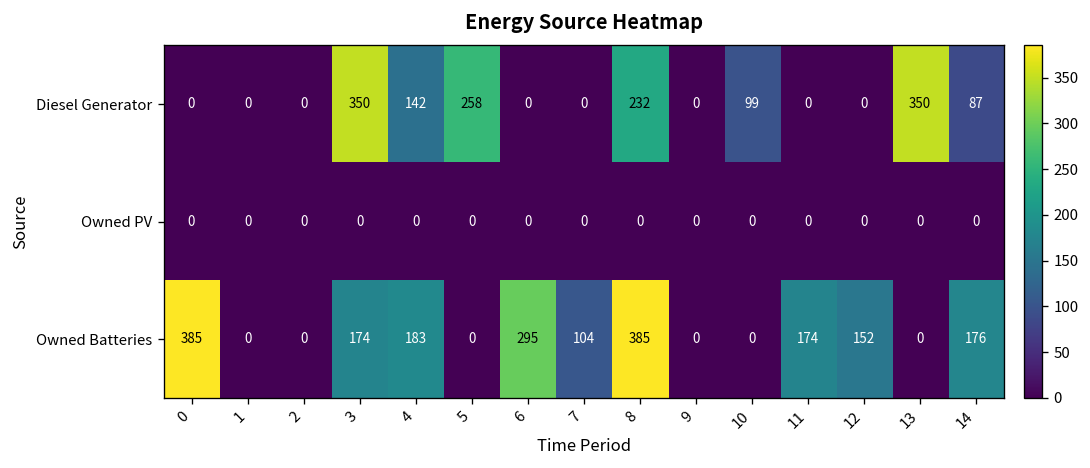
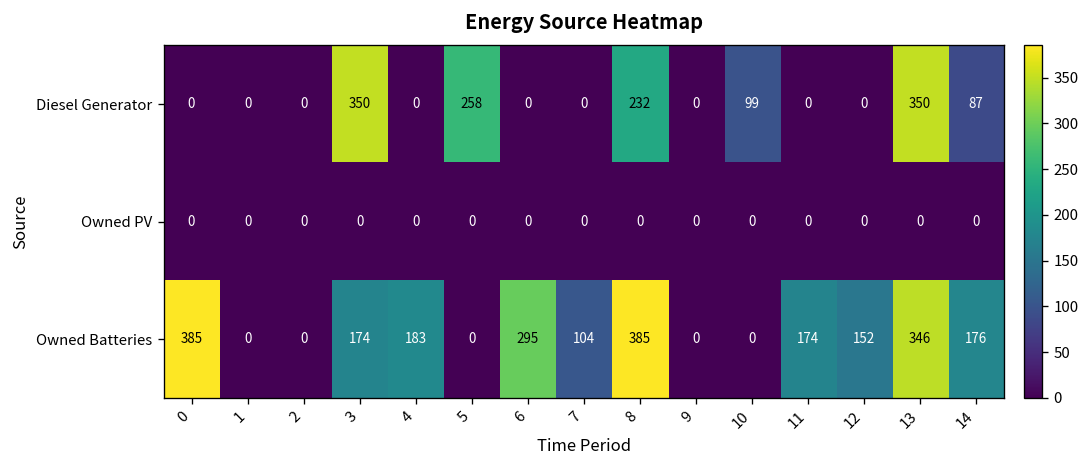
  {
    "Diesel Generator": {
      "0": 0,
      "1": 0,
      "2": 0,
      "3": 350,
-     "4": 142,
+     "4": 0,
      "5": 258,
      "6": 0,
      "7": 0,
      "8": 232,
      "9": 0,
      "10": 99,
      "11": 0,
      "12": 0,
      "13": 350,
      "14": 87
    },
    "Owned PV": {
      "0": 0,
      "1": 0,
      "2": 0,
      "3": 0,
      "4": 0,
      "5": 0,
      "6": 0,
      "7": 0,
      "8": 0,
      "9": 0,
      "10": 0,
      "11": 0,
      "12": 0,
      "13": 0,
      "14": 0
    },
    "Owned Batteries": {
      "0": 385,
      "1": 0,
      "2": 0,
      "3": 174,
      "4": 183,
      "5": 0,
      "6": 295,
      "7": 104,
      "8": 385,
      "9": 0,
      "10": 0,
      "11": 174,
      "12": 152,
-     "13": 0,
+     "13": 346,
      "14": 176
    }
  }
